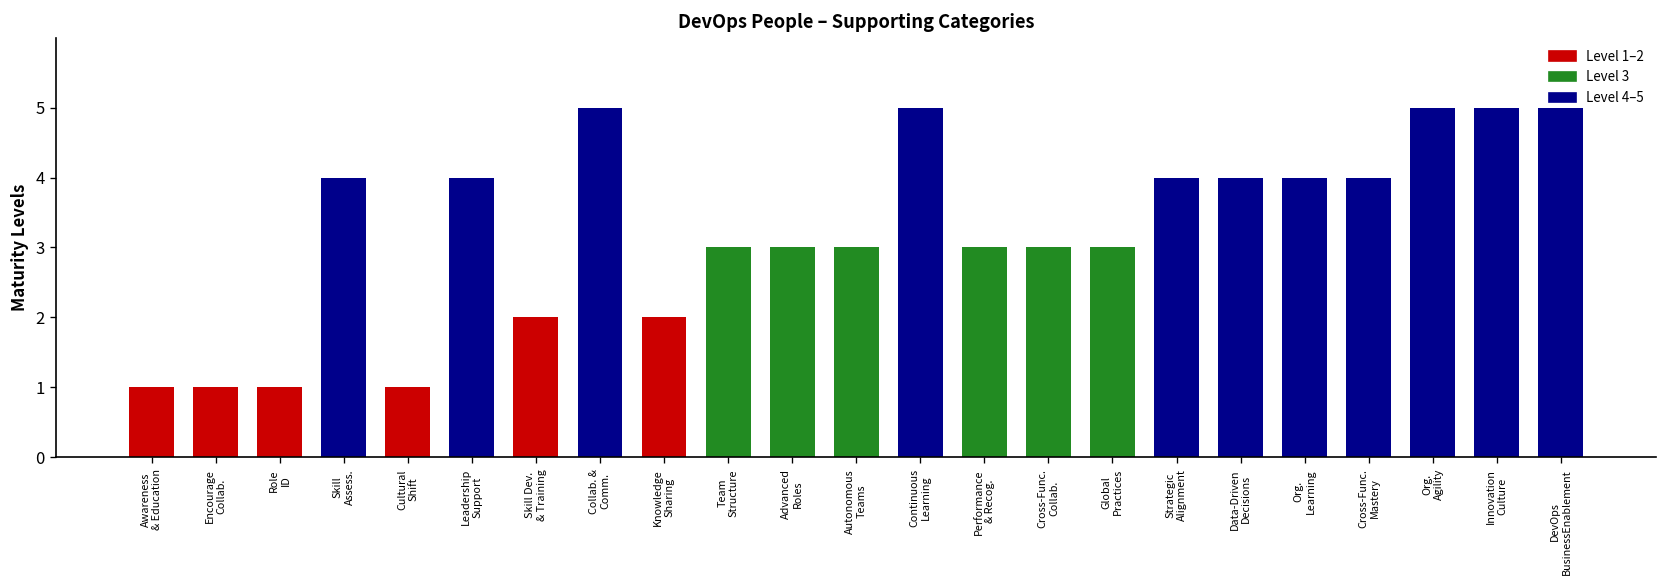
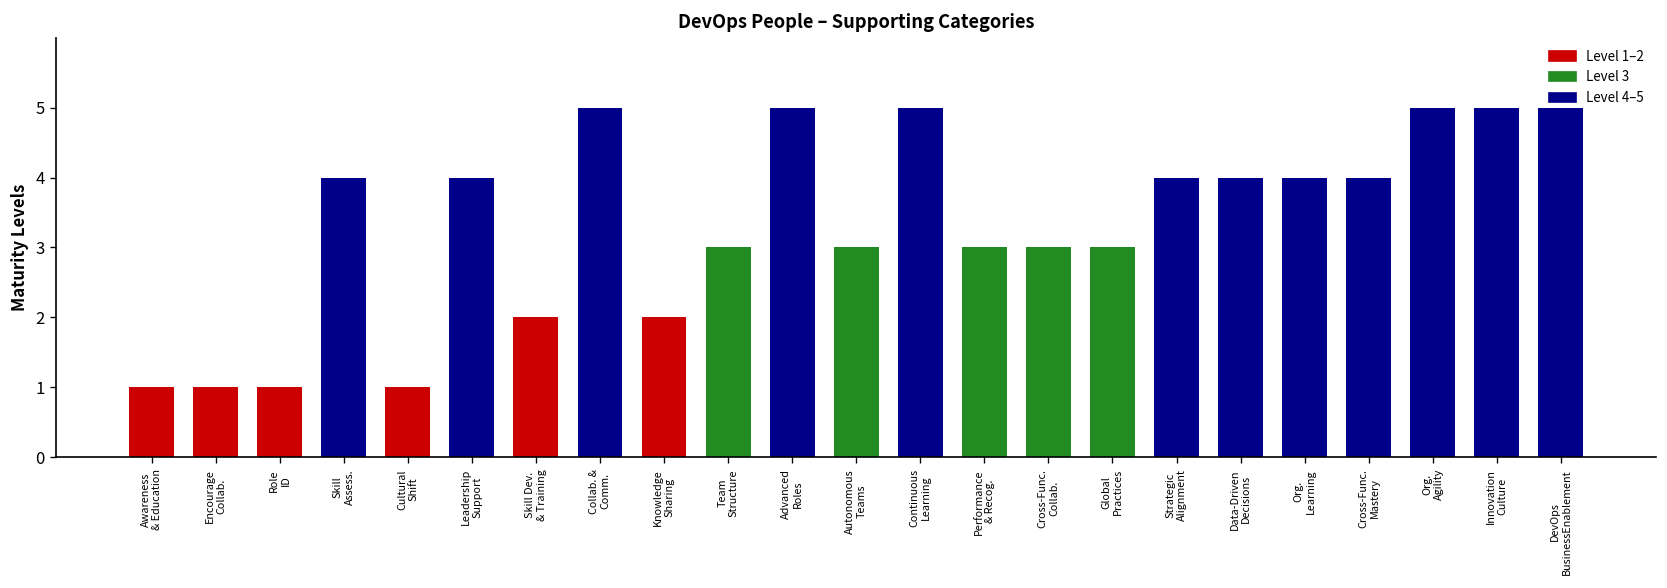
  {
    "Awareness & Education": 1,
    "Encourage Collab.": 1,
    "Role ID": 1,
    "Skill Assess.": 4,
    "Cultural Shift": 1,
    "Leadership Support": 4,
    "Skill Dev. & Training": 2,
    "Collab. & Comm.": 5,
    "Knowledge Sharing": 2,
    "Team Structure": 3,
-   "Advanced Roles": 3,
+   "Advanced Roles": 5,
    "Autonomous Teams": 3,
    "Continuous Learning": 5,
    "Performance & Recog.": 3,
    "Cross-Func. Collab.": 3,
    "Global Practices": 3,
    "Strategic Alignment": 4,
    "Data-Driven Decisions": 4,
    "Org. Learning": 4,
    "Cross-Func. Mastery": 4,
    "Org. Agility": 5,
    "Innovation Culture": 5,
    "DevOps BusinessEnablement": 5
  }
